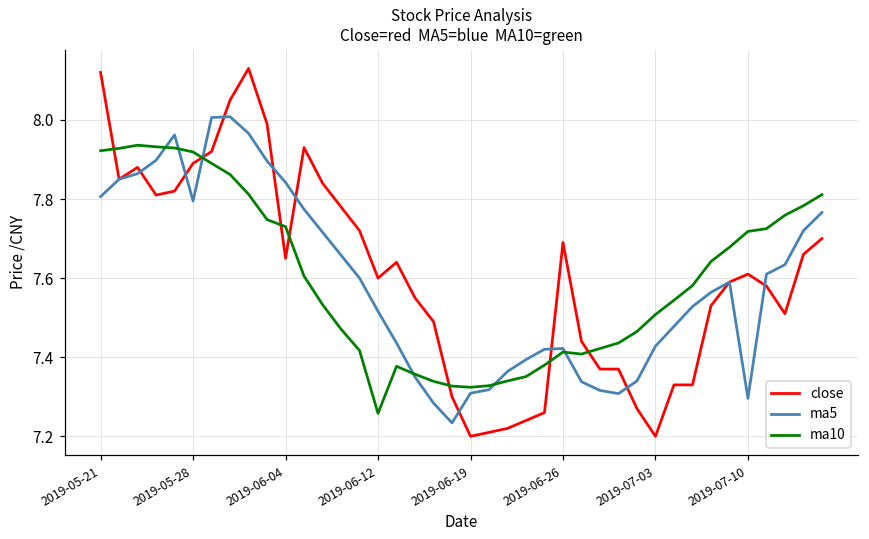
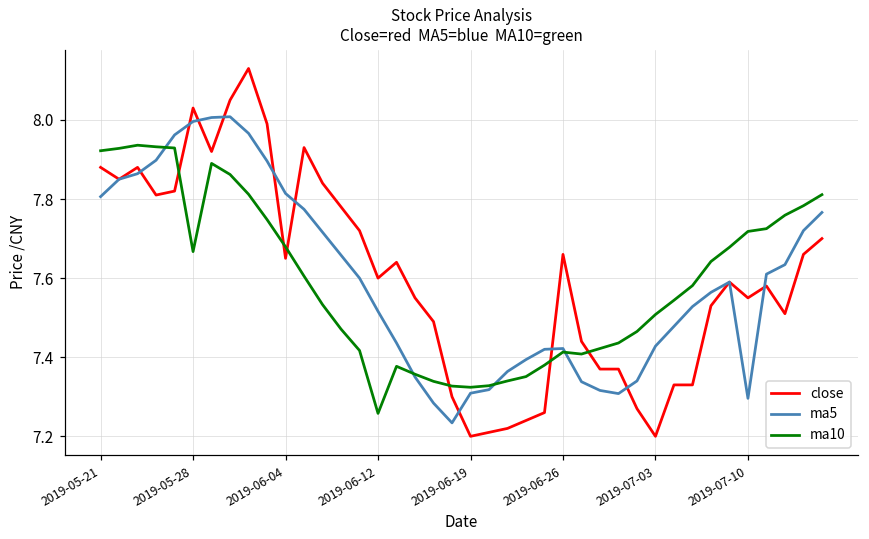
  {
    "close": {
-     "2019-05-21": 8.12,
-     "2019-05-28": 7.89,
+     "2019-05-21": 7.88,
+     "2019-05-28": 8.03,
      "2019-06-04": 7.65,
      "2019-06-12": 7.60,
      "2019-06-19": 7.20,
-     "2019-06-26": 7.69,
+     "2019-06-26": 7.66,
      "2019-07-03": 7.20,
-     "2019-07-10": 7.61
+     "2019-07-10": 7.55
    },
    "ma5": {
      "2019-05-21": 7.81,
-     "2019-05-28": 7.80,
-     "2019-06-04": 7.84,
+     "2019-05-28": 8.00,
+     "2019-06-04": 7.81,
      "2019-06-12": 7.52,
      "2019-06-19": 7.31,
      "2019-06-26": 7.42,
      "2019-07-03": 7.43,
      "2019-07-10": 7.30
    },
    "ma10": {
      "2019-05-21": 7.92,
-     "2019-05-28": 7.92,
-     "2019-06-04": 7.73,
+     "2019-05-28": 7.67,
+     "2019-06-04": 7.68,
      "2019-06-12": 7.26,
      "2019-06-19": 7.32,
      "2019-06-26": 7.41,
      "2019-07-03": 7.51,
      "2019-07-10": 7.72
    }
  }
